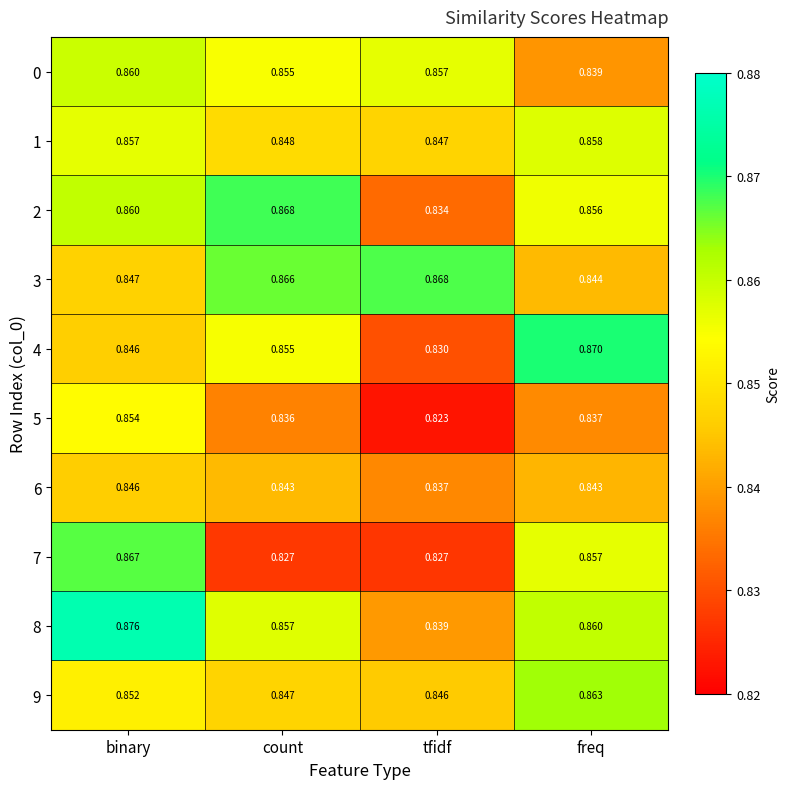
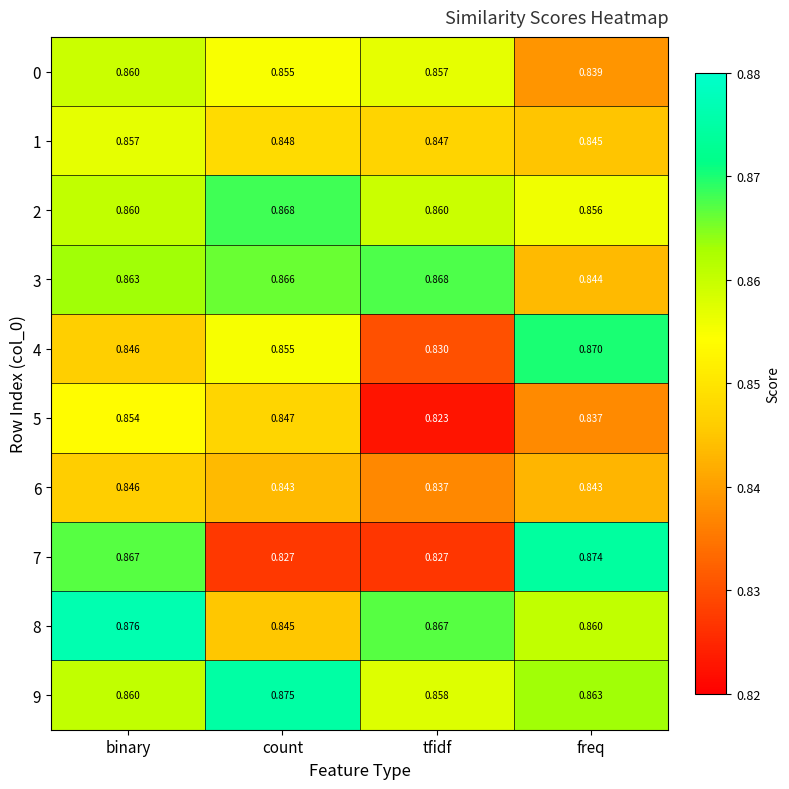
  {
    "0": {
      "binary": 0.860,
      "count": 0.855,
      "tfidf": 0.857,
      "freq": 0.839
    },
    "1": {
      "binary": 0.857,
      "count": 0.848,
      "tfidf": 0.847,
-     "freq": 0.858
+     "freq": 0.845
    },
    "2": {
      "binary": 0.860,
      "count": 0.868,
-     "tfidf": 0.834,
+     "tfidf": 0.860,
      "freq": 0.856
    },
    "3": {
-     "binary": 0.847,
+     "binary": 0.863,
      "count": 0.866,
      "tfidf": 0.868,
      "freq": 0.844
    },
    "4": {
      "binary": 0.846,
      "count": 0.855,
      "tfidf": 0.830,
      "freq": 0.870
    },
    "5": {
      "binary": 0.854,
-     "count": 0.836,
+     "count": 0.847,
      "tfidf": 0.823,
      "freq": 0.837
    },
    "6": {
      "binary": 0.846,
      "count": 0.843,
      "tfidf": 0.837,
      "freq": 0.843
    },
    "7": {
      "binary": 0.867,
      "count": 0.827,
      "tfidf": 0.827,
-     "freq": 0.857
+     "freq": 0.874
    },
    "8": {
      "binary": 0.876,
-     "count": 0.857,
-     "tfidf": 0.839,
+     "count": 0.845,
+     "tfidf": 0.867,
      "freq": 0.860
    },
    "9": {
-     "binary": 0.852,
-     "count": 0.847,
-     "tfidf": 0.846,
+     "binary": 0.860,
+     "count": 0.875,
+     "tfidf": 0.858,
      "freq": 0.863
    }
  }
